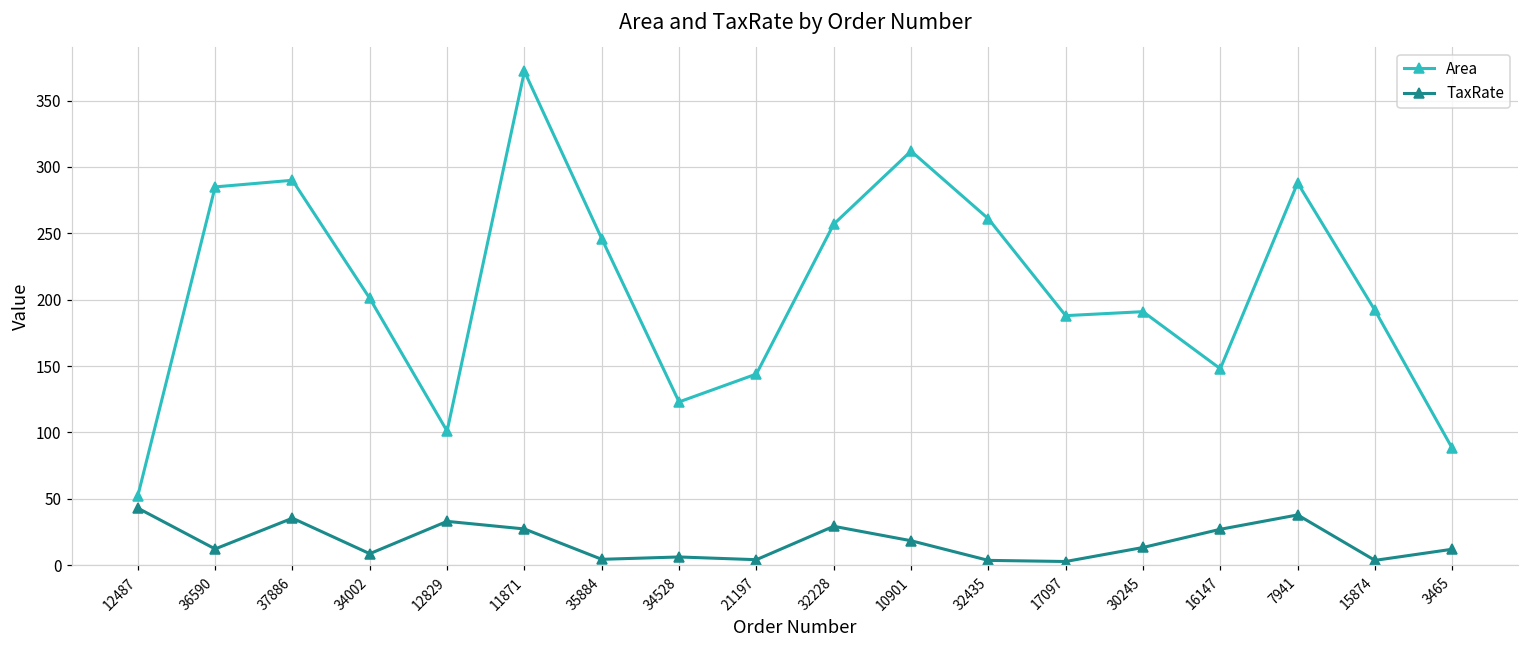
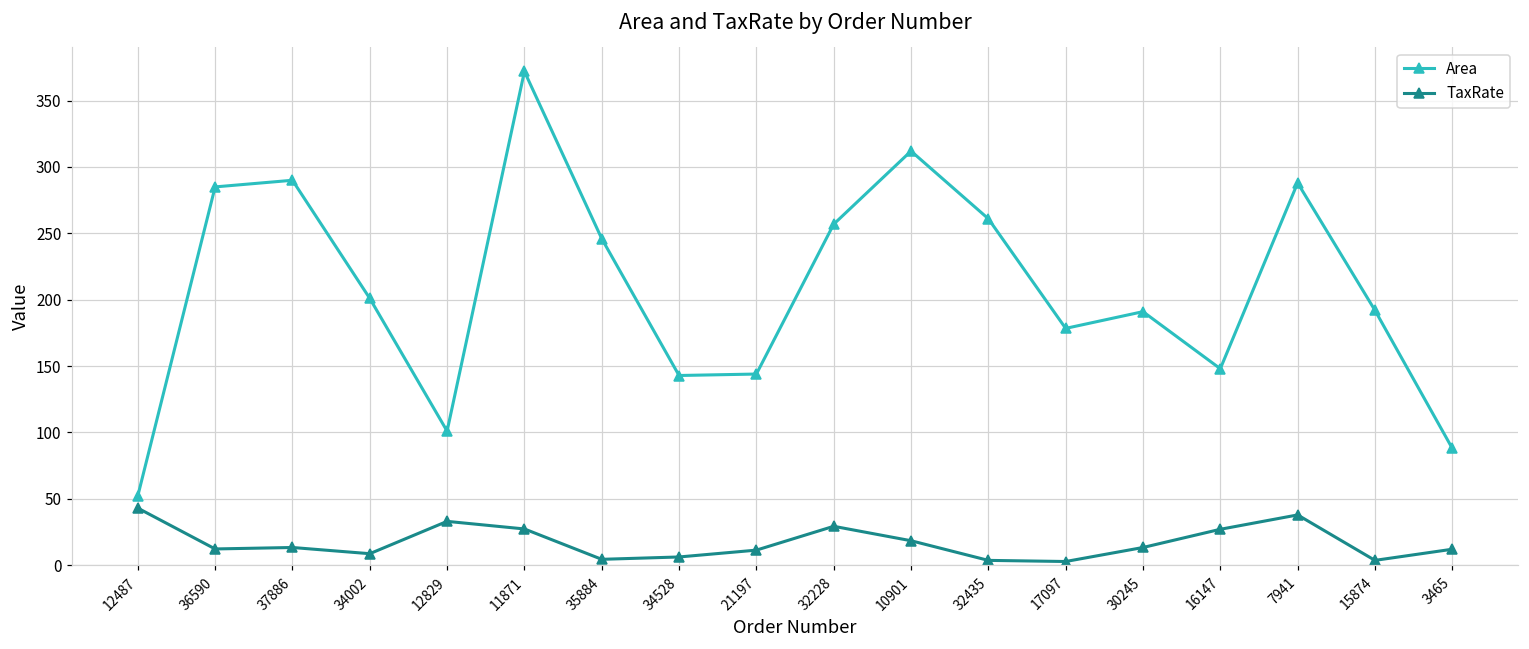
  {
    "Area": {
      "12487": 52,
      "36590": 285,
      "37886": 290,
      "34002": 201,
      "12829": 101,
      "11871": 372,
      "35884": 246,
-     "34528": 123,
+     "34528": 143,
      "21197": 144,
      "32228": 257,
      "10901": 312,
      "32435": 261,
-     "17097": 188,
+     "17097": 178,
      "30245": 191,
      "16147": 148,
      "7941": 288,
      "15874": 192,
      "3465": 88
    },
    "TaxRate": {
      "12487": 43,
      "36590": 12,
-     "37886": 35,
+     "37886": 13,
      "34002": 9,
      "12829": 33,
      "11871": 27,
      "35884": 4,
      "34528": 6,
-     "21197": 4,
+     "21197": 11,
      "32228": 29,
      "10901": 18,
      "32435": 4,
      "17097": 3,
      "30245": 13,
      "16147": 27,
      "7941": 38,
      "15874": 4,
      "3465": 12
    }
  }
